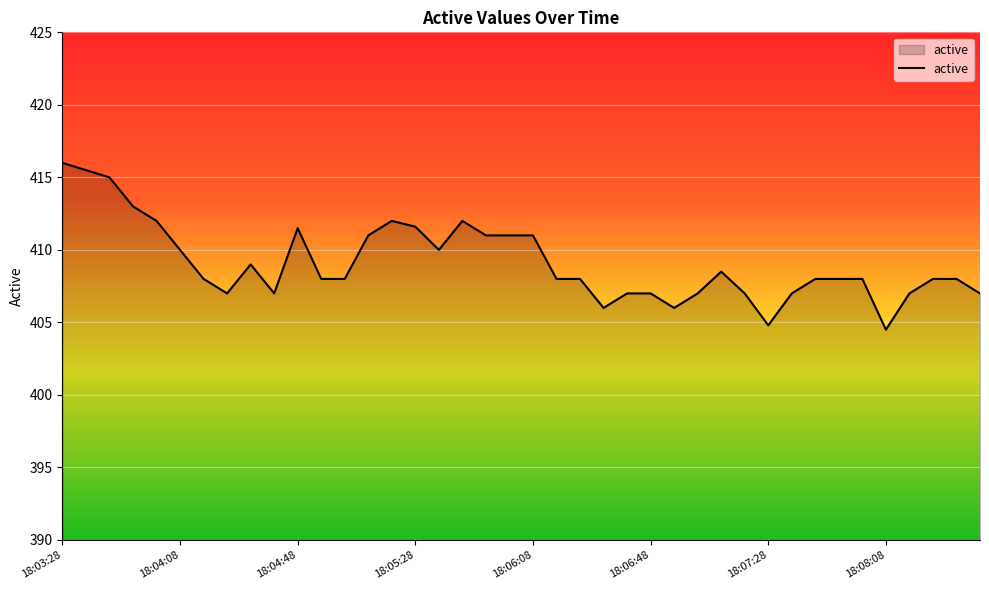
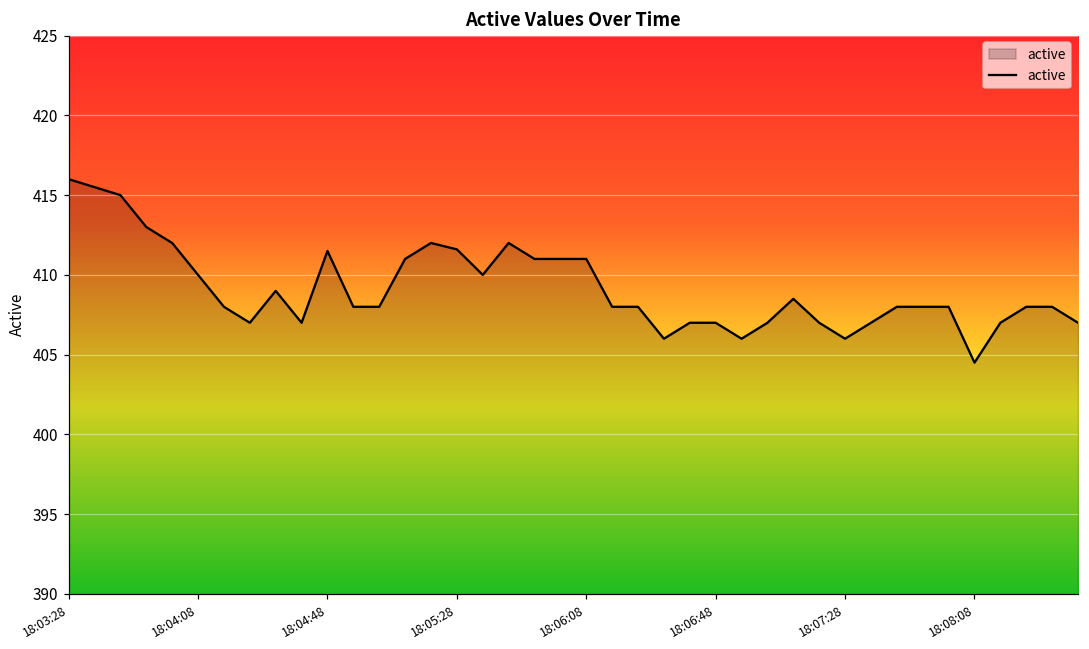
  {
    "18:03:28": 416.0,
    "18:04:08": 410.0,
    "18:04:48": 411.5,
    "18:05:28": 411.6,
    "18:06:08": 411.0,
    "18:06:48": 407.0,
-   "18:07:28": 404.8,
+   "18:07:28": 406.0,
    "18:08:08": 404.5
  }
